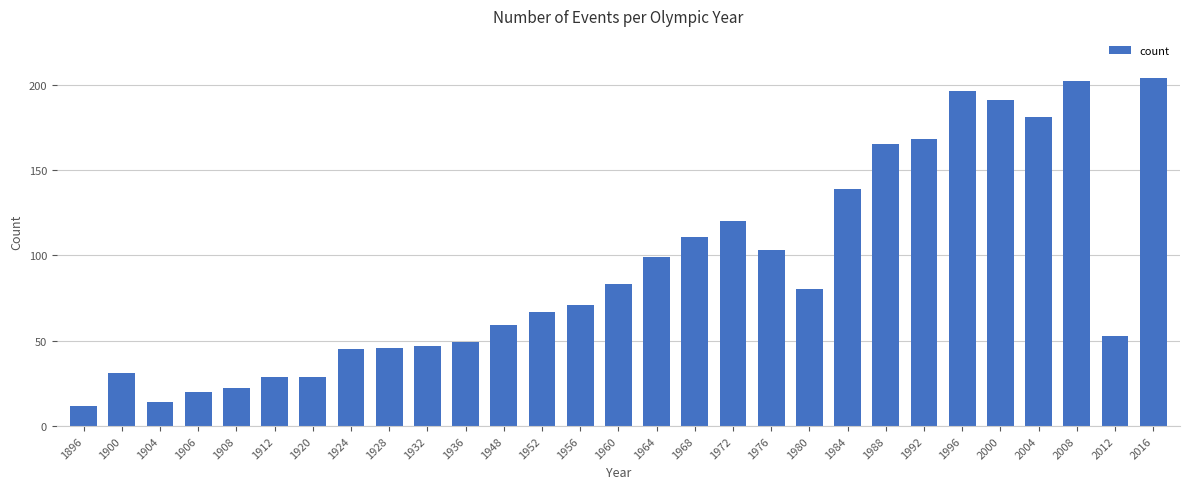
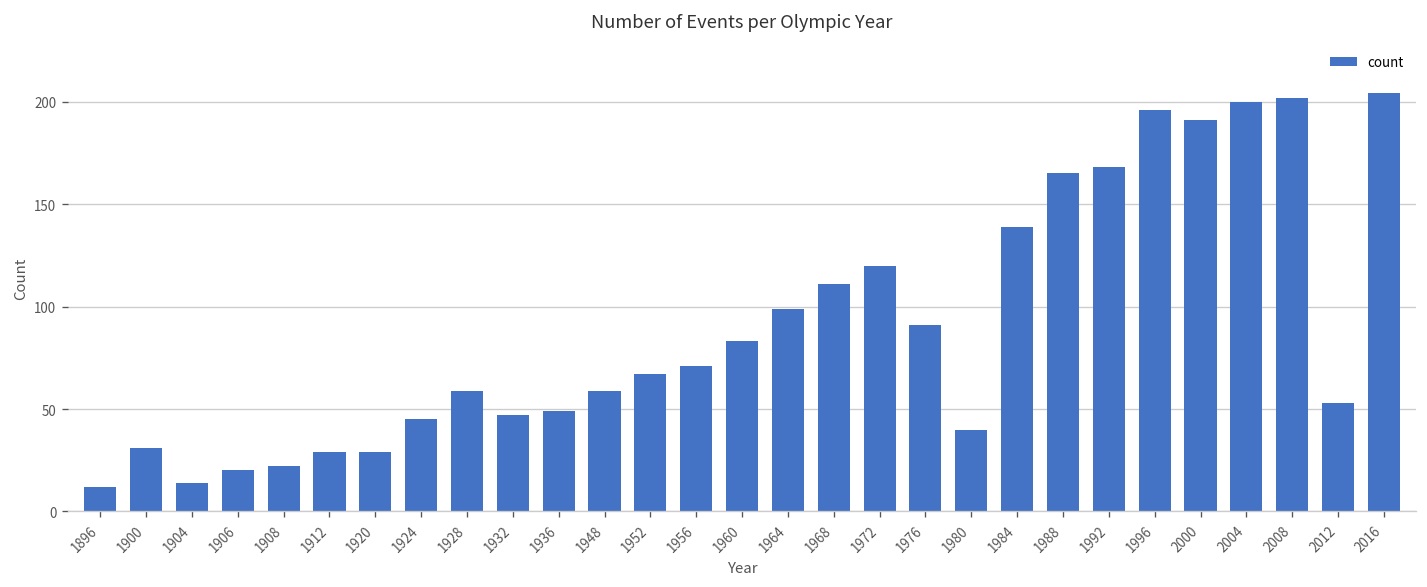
  {
    "1896": 12,
    "1900": 31,
    "1904": 14,
    "1906": 20,
    "1908": 22,
    "1912": 29,
    "1920": 29,
    "1924": 45,
-   "1928": 46,
+   "1928": 59,
    "1932": 47,
    "1936": 49,
    "1948": 59,
    "1952": 67,
    "1956": 71,
    "1960": 83,
    "1964": 99,
    "1968": 111,
    "1972": 120,
-   "1976": 103,
-   "1980": 80,
+   "1976": 91,
+   "1980": 40,
    "1984": 139,
    "1988": 165,
    "1992": 168,
    "1996": 196,
    "2000": 191,
-   "2004": 181,
+   "2004": 200,
    "2008": 202,
    "2012": 53,
    "2016": 204
  }
